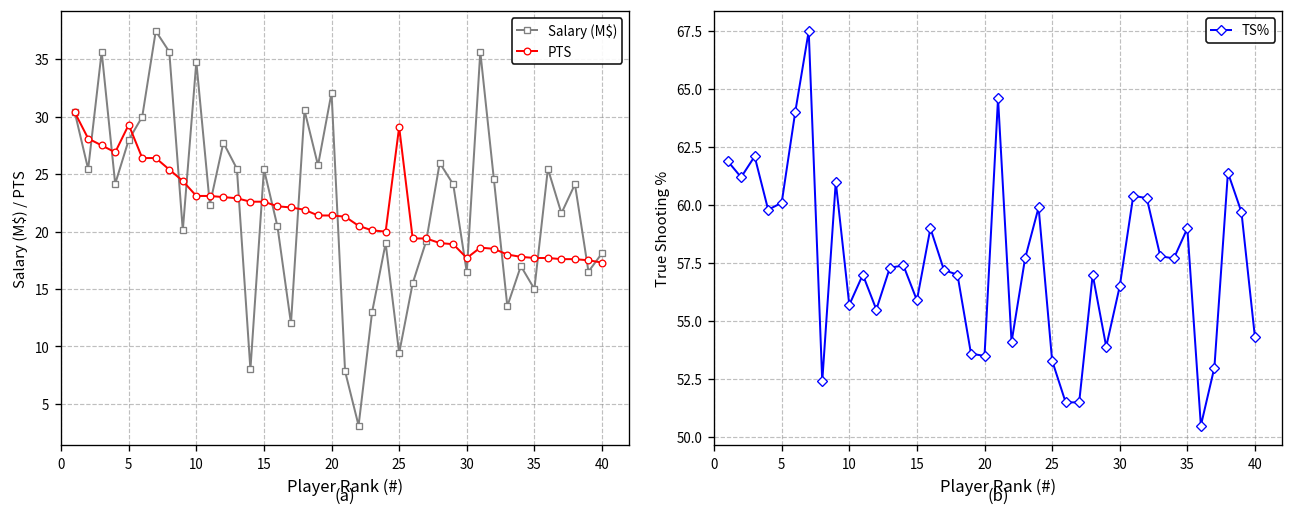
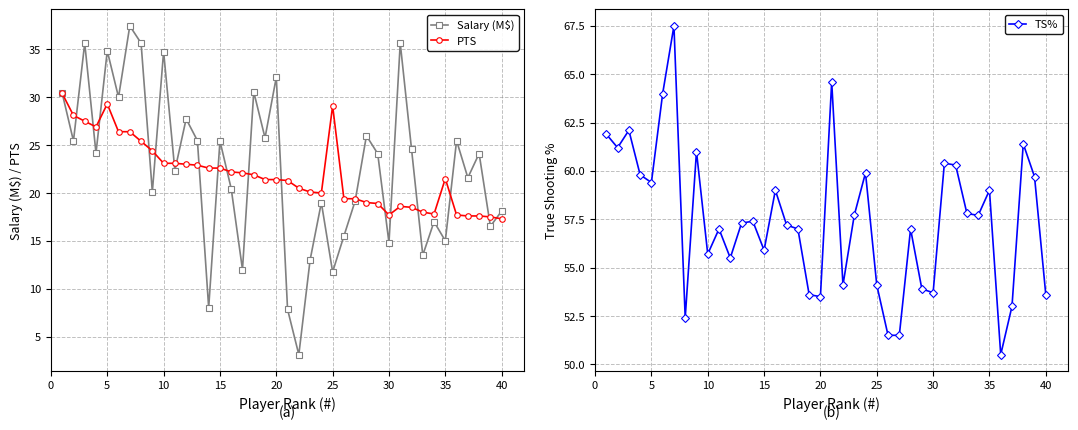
  {
    "(a)": {
      "Salary (M$)": {
-       "5": 28,
+       "5": 35,
        "10": 35,
        "15": 25,
        "20": 32,
-       "25": 9,
-       "30": 16,
+       "25": 12,
+       "30": 15,
        "35": 15,
        "40": 18
      },
      "PTS": {
        "5": 29,
        "10": 23,
        "15": 23,
        "20": 21,
        "25": 29,
        "30": 18,
-       "35": 18,
+       "35": 22,
        "40": 17
      }
    },
    "(b)": {
-     "5": 60.1,
+     "5": 59.4,
      "10": 55.7,
      "15": 55.9,
      "20": 53.5,
-     "25": 53.3,
-     "30": 56.5,
+     "25": 54.1,
+     "30": 53.7,
      "35": 59.0,
-     "40": 54.3
+     "40": 53.6
    }
  }
